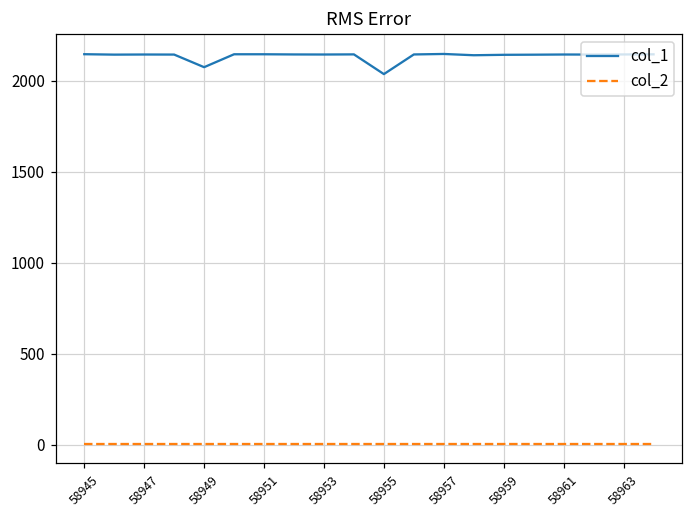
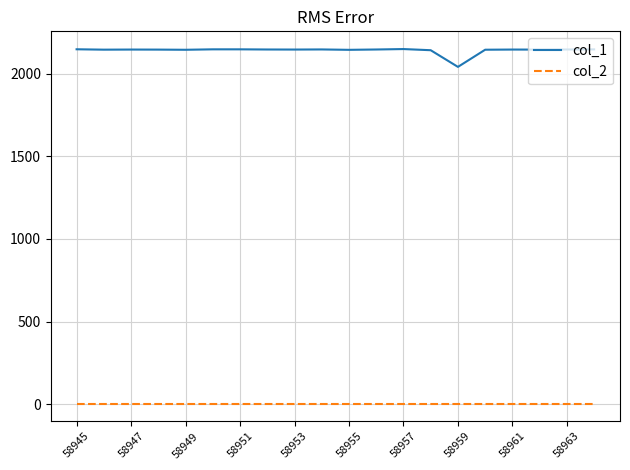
  {
    "col_1": {
      "58945": 2150,
      "58947": 2150,
-     "58949": 2080,
+     "58949": 2140,
      "58951": 2150,
      "58953": 2150,
-     "58955": 2040,
+     "58955": 2140,
      "58957": 2150,
-     "58959": 2140,
+     "58959": 2040,
      "58961": 2150
    },
    "col_2": {
      "58945": 0,
      "58947": 0,
      "58949": 0,
      "58951": 0,
      "58953": 0,
      "58955": 0,
      "58957": 0,
      "58959": 0,
      "58961": 0,
      "58963": 0
    }
  }
